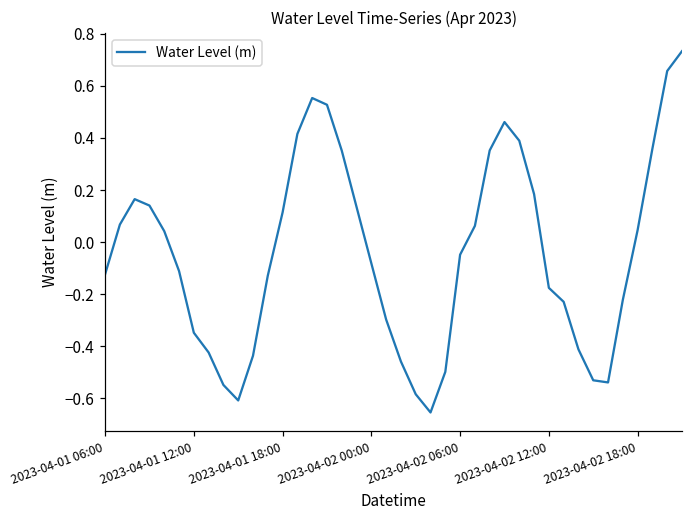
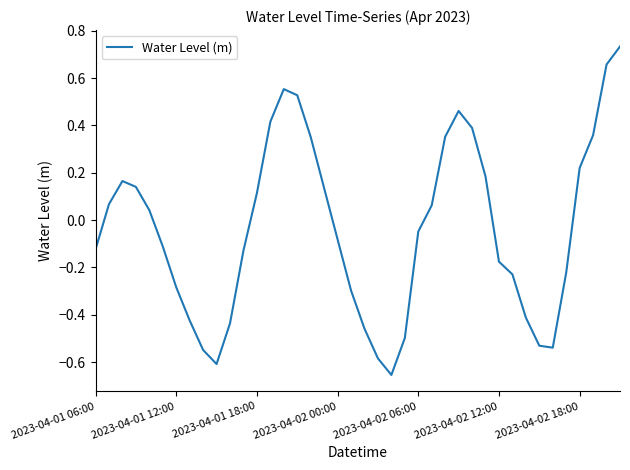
  {
    "2023-04-01 06:00": -0.12,
-   "2023-04-01 12:00": -0.35,
+   "2023-04-01 12:00": -0.28,
    "2023-04-01 18:00": 0.11,
    "2023-04-02 00:00": -0.08,
    "2023-04-02 06:00": -0.05,
    "2023-04-02 12:00": -0.18,
-   "2023-04-02 18:00": 0.05
+   "2023-04-02 18:00": 0.22
  }
